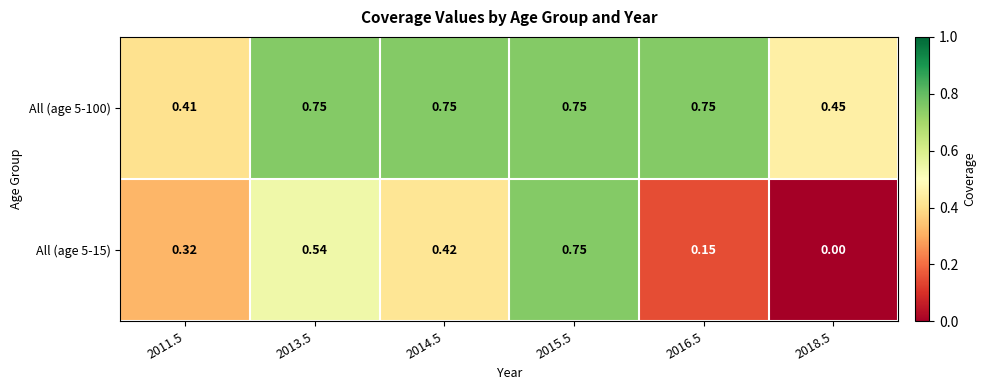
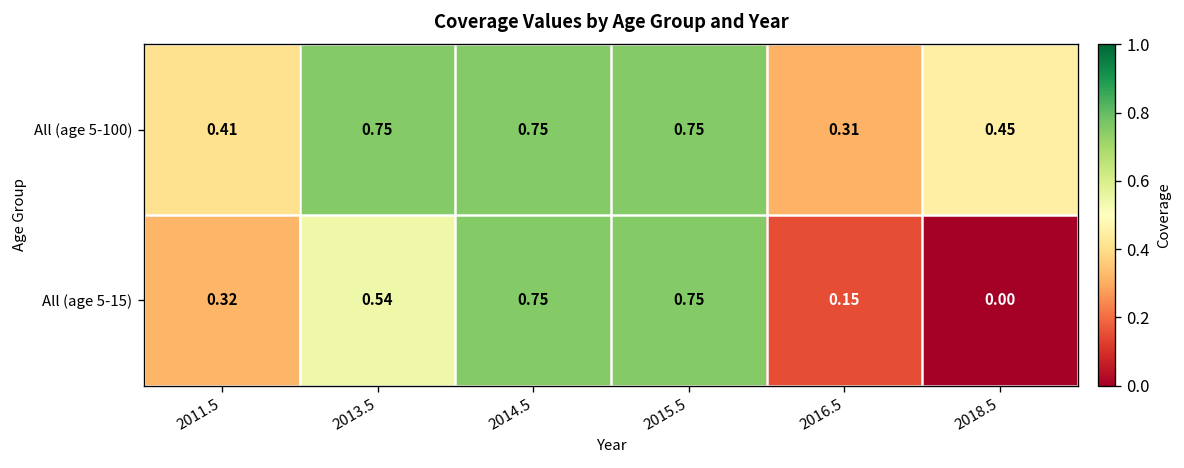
  {
    "All (age 5-100)": {
      "2011.5": 0.41,
      "2013.5": 0.75,
      "2014.5": 0.75,
      "2015.5": 0.75,
-     "2016.5": 0.75,
+     "2016.5": 0.31,
      "2018.5": 0.45
    },
    "All (age 5-15)": {
      "2011.5": 0.32,
      "2013.5": 0.54,
-     "2014.5": 0.42,
+     "2014.5": 0.75,
      "2015.5": 0.75,
      "2016.5": 0.15,
      "2018.5": 0.00
    }
  }
